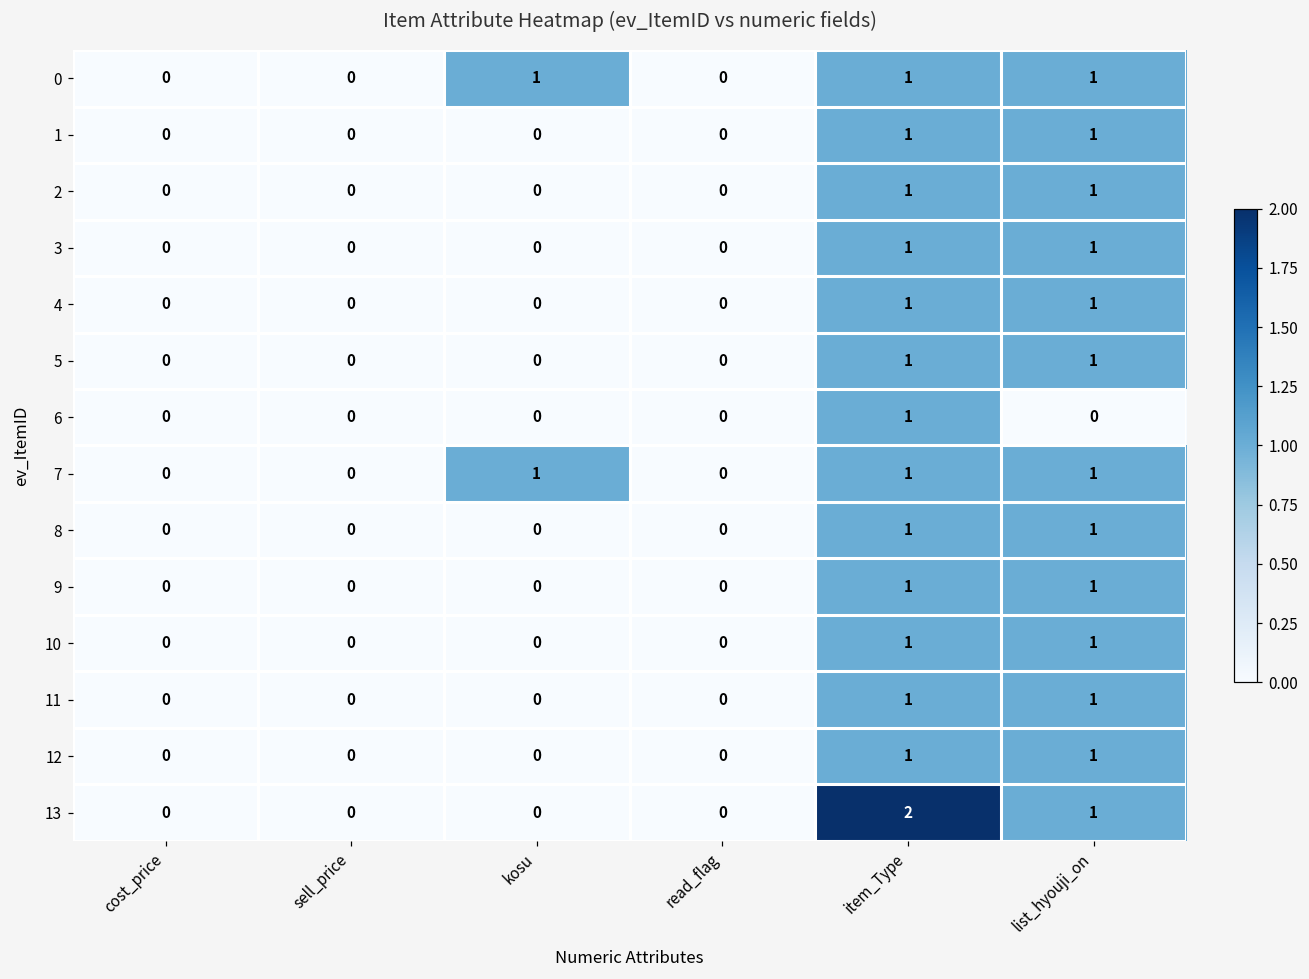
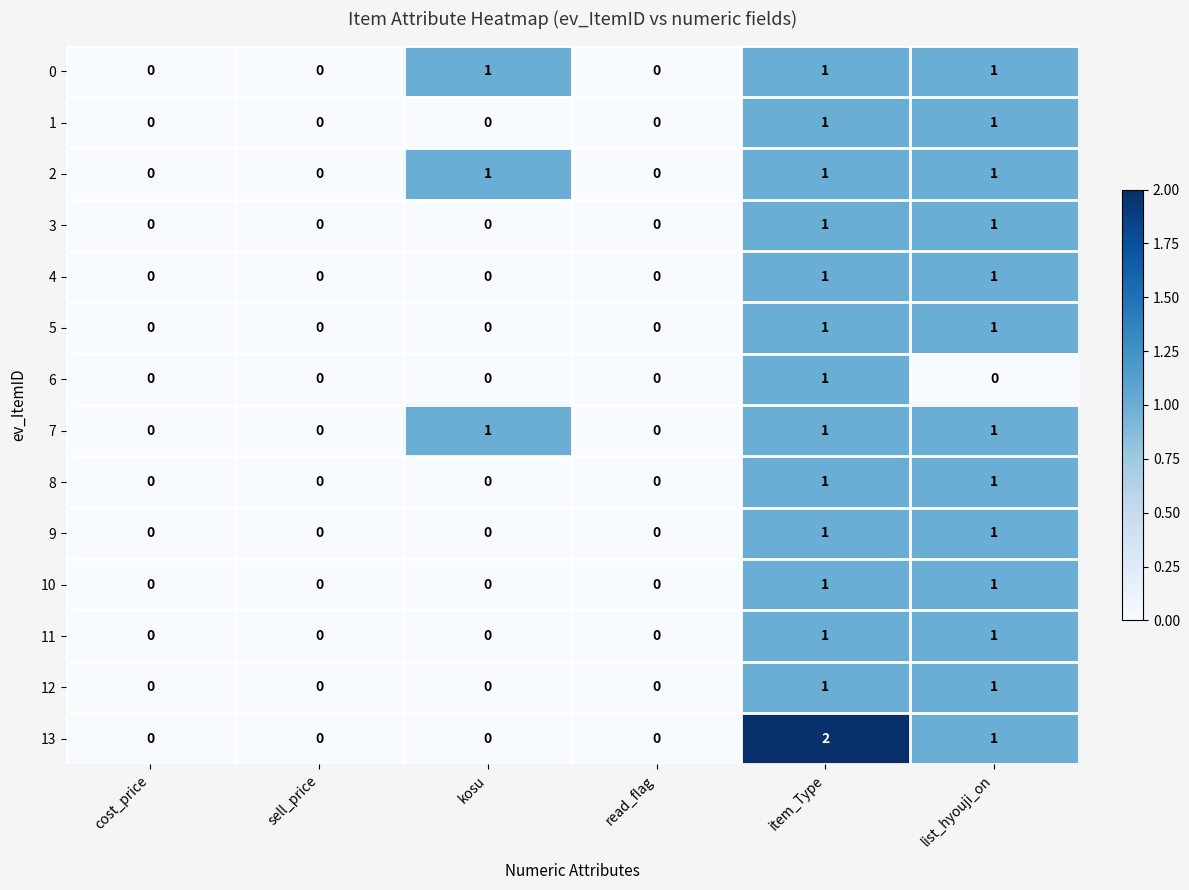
  {
    "0": {
      "cost_price": 0,
      "sell_price": 0,
      "kosu": 1,
      "read_flag": 0,
      "item_Type": 1,
      "list_hyouji_on": 1
    },
    "1": {
      "cost_price": 0,
      "sell_price": 0,
      "kosu": 0,
      "read_flag": 0,
      "item_Type": 1,
      "list_hyouji_on": 1
    },
    "2": {
      "cost_price": 0,
      "sell_price": 0,
-     "kosu": 0,
+     "kosu": 1,
      "read_flag": 0,
      "item_Type": 1,
      "list_hyouji_on": 1
    },
    "3": {
      "cost_price": 0,
      "sell_price": 0,
      "kosu": 0,
      "read_flag": 0,
      "item_Type": 1,
      "list_hyouji_on": 1
    },
    "4": {
      "cost_price": 0,
      "sell_price": 0,
      "kosu": 0,
      "read_flag": 0,
      "item_Type": 1,
      "list_hyouji_on": 1
    },
    "5": {
      "cost_price": 0,
      "sell_price": 0,
      "kosu": 0,
      "read_flag": 0,
      "item_Type": 1,
      "list_hyouji_on": 1
    },
    "6": {
      "cost_price": 0,
      "sell_price": 0,
      "kosu": 0,
      "read_flag": 0,
      "item_Type": 1,
      "list_hyouji_on": 0
    },
    "7": {
      "cost_price": 0,
      "sell_price": 0,
      "kosu": 1,
      "read_flag": 0,
      "item_Type": 1,
      "list_hyouji_on": 1
    },
    "8": {
      "cost_price": 0,
      "sell_price": 0,
      "kosu": 0,
      "read_flag": 0,
      "item_Type": 1,
      "list_hyouji_on": 1
    },
    "9": {
      "cost_price": 0,
      "sell_price": 0,
      "kosu": 0,
      "read_flag": 0,
      "item_Type": 1,
      "list_hyouji_on": 1
    },
    "10": {
      "cost_price": 0,
      "sell_price": 0,
      "kosu": 0,
      "read_flag": 0,
      "item_Type": 1,
      "list_hyouji_on": 1
    },
    "11": {
      "cost_price": 0,
      "sell_price": 0,
      "kosu": 0,
      "read_flag": 0,
      "item_Type": 1,
      "list_hyouji_on": 1
    },
    "12": {
      "cost_price": 0,
      "sell_price": 0,
      "kosu": 0,
      "read_flag": 0,
      "item_Type": 1,
      "list_hyouji_on": 1
    },
    "13": {
      "cost_price": 0,
      "sell_price": 0,
      "kosu": 0,
      "read_flag": 0,
      "item_Type": 2,
      "list_hyouji_on": 1
    }
  }
